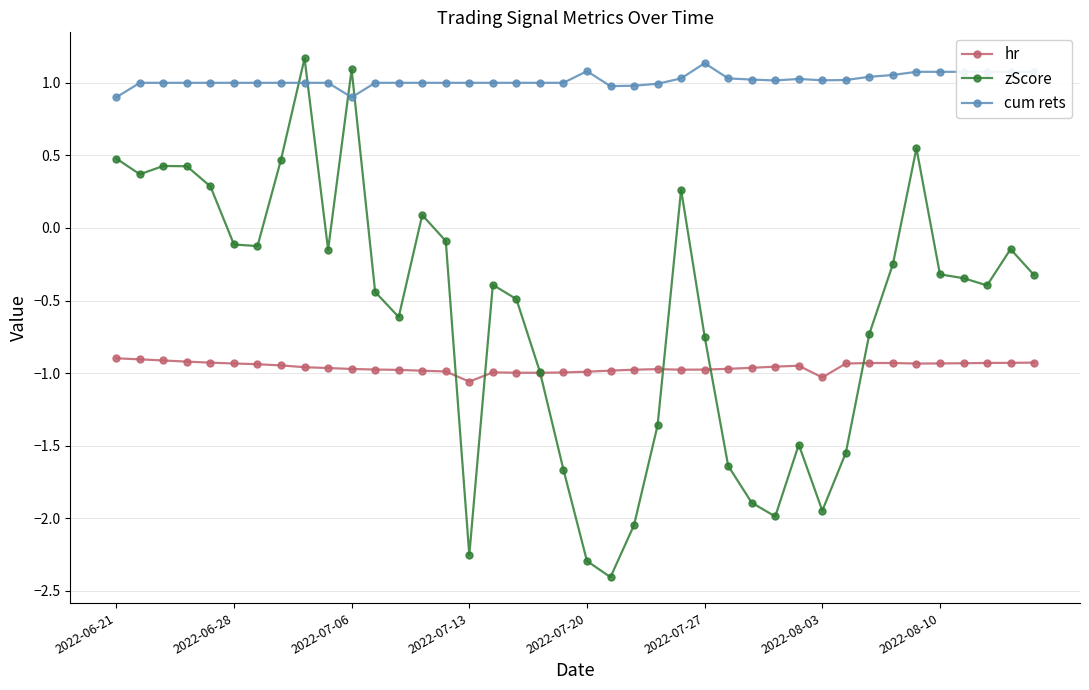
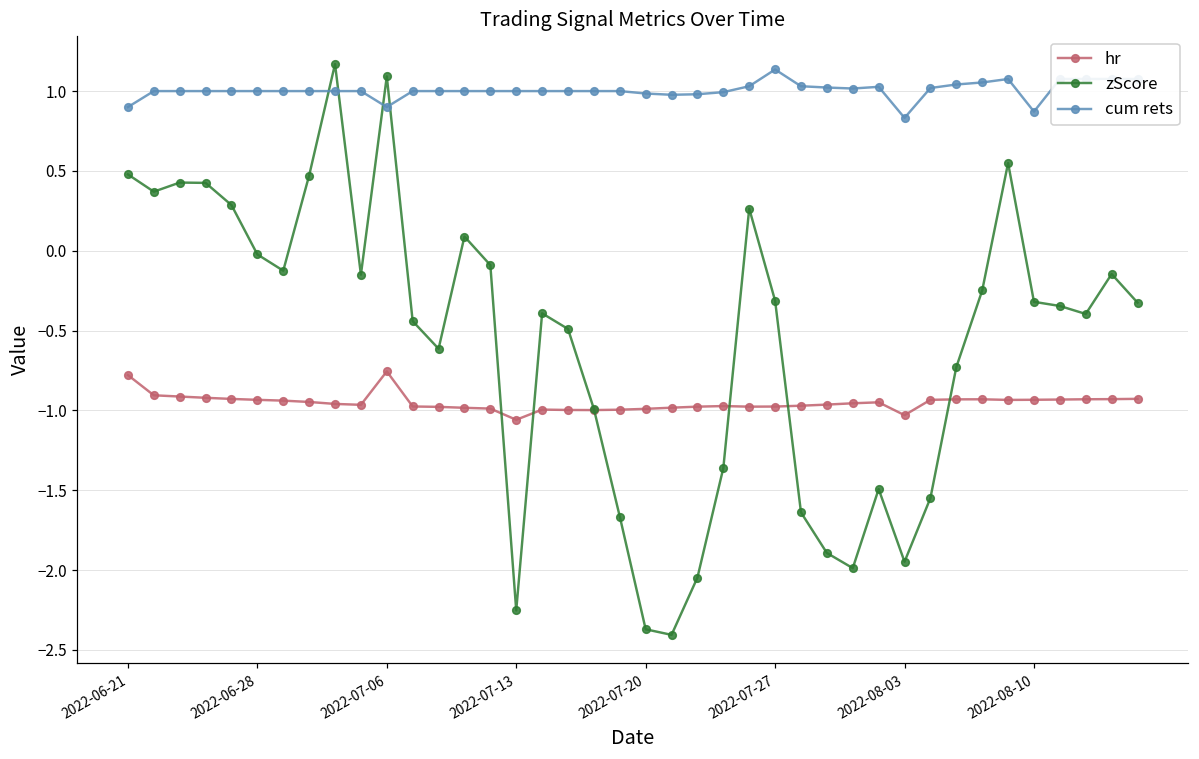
  {
    "hr": {
-     "2022-06-21": -0.90,
+     "2022-06-21": -0.78,
      "2022-06-28": -0.93,
-     "2022-07-06": -0.97,
+     "2022-07-06": -0.76,
      "2022-07-13": -1.06,
      "2022-07-20": -0.99,
      "2022-07-27": -0.98,
      "2022-08-03": -1.03,
      "2022-08-10": -0.93
    },
    "zScore": {
      "2022-06-21": 0.48,
-     "2022-06-28": -0.11,
+     "2022-06-28": -0.02,
      "2022-07-06": 1.09,
      "2022-07-13": -2.25,
-     "2022-07-20": -2.30,
-     "2022-07-27": -0.75,
+     "2022-07-20": -2.37,
+     "2022-07-27": -0.31,
      "2022-08-03": -1.95,
      "2022-08-10": -0.32
    },
    "cum rets": {
      "2022-06-21": 0.90,
      "2022-06-28": 1.00,
      "2022-07-06": 0.90,
      "2022-07-13": 1.00,
-     "2022-07-20": 1.08,
+     "2022-07-20": 0.98,
      "2022-07-27": 1.14,
-     "2022-08-03": 1.02,
-     "2022-08-10": 1.08
+     "2022-08-03": 0.83,
+     "2022-08-10": 0.87
    }
  }
